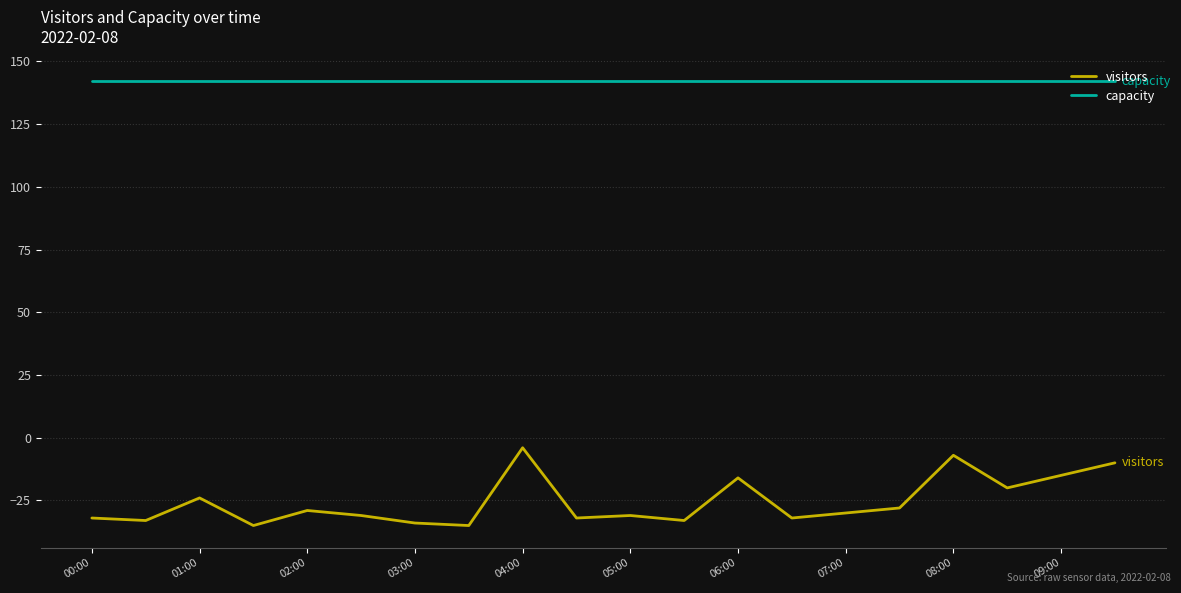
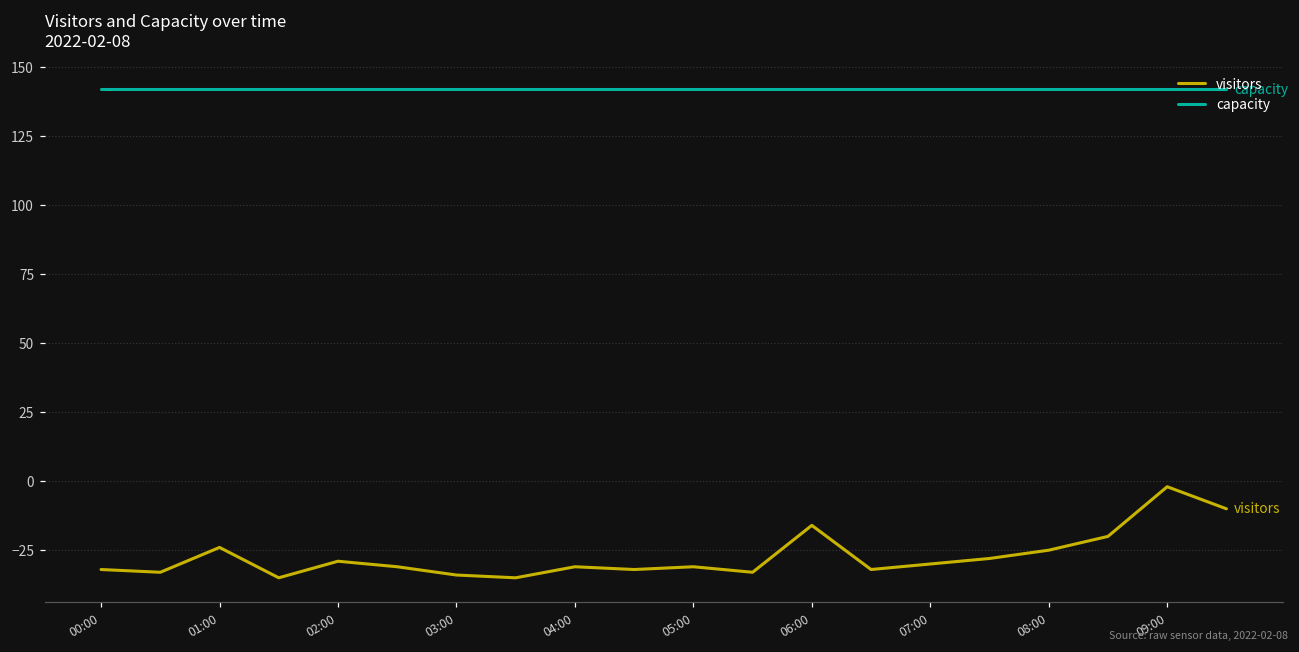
  {
    "visitors": {
      "00:00": -32,
      "01:00": -24,
      "02:00": -29,
      "03:00": -34,
-     "04:00": -4,
+     "04:00": -31,
      "05:00": -31,
      "06:00": -16,
      "07:00": -30,
-     "08:00": -7,
-     "09:00": -15
+     "08:00": -25,
+     "09:00": -2
    },
    "capacity": {
      "00:00": 142,
      "01:00": 142,
      "02:00": 142,
      "03:00": 142,
      "04:00": 142,
      "05:00": 142,
      "06:00": 142,
      "07:00": 142,
      "08:00": 142,
      "09:00": 142
    }
  }
